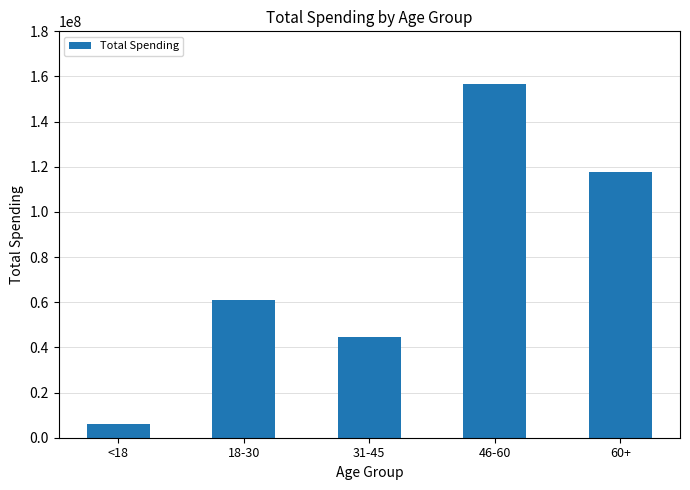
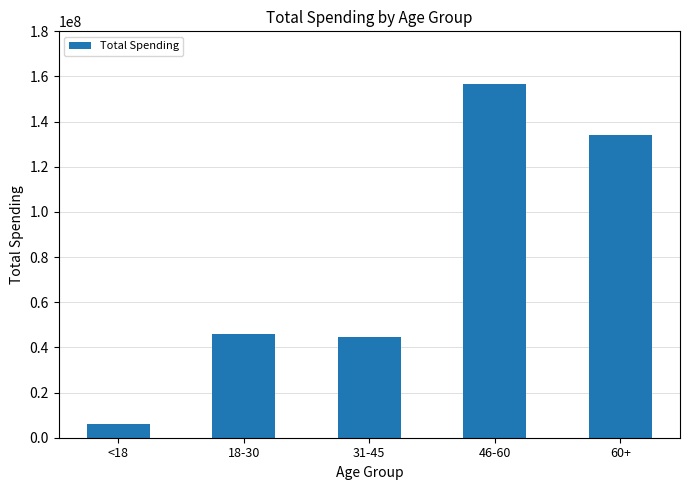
  {
    "<18": 6000000,
-   "18-30": 61000000,
+   "18-30": 46000000,
    "31-45": 44000000,
    "46-60": 157000000,
-   "60+": 118000000
+   "60+": 134000000
  }
